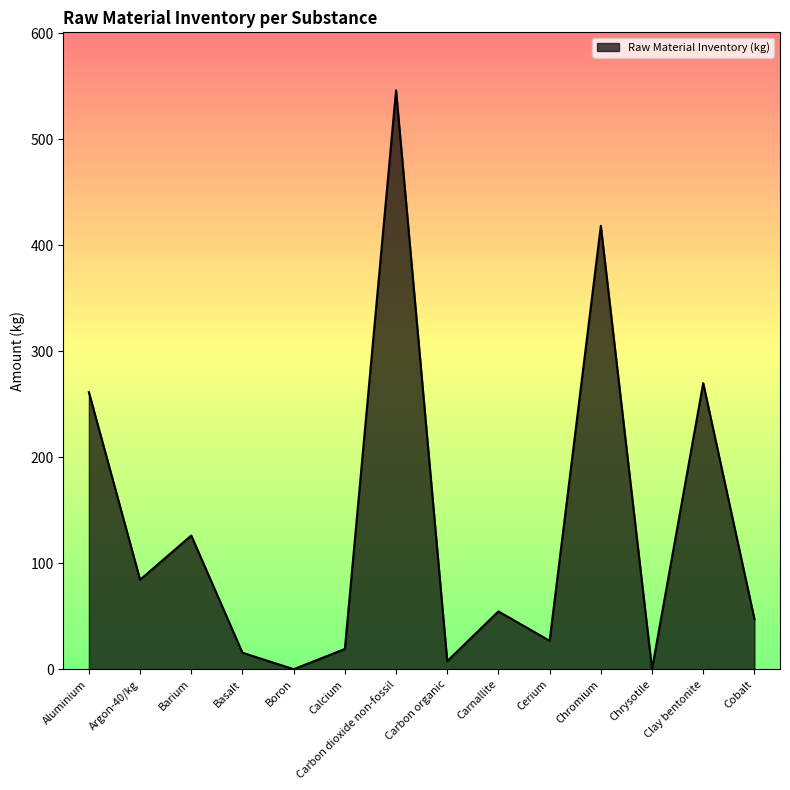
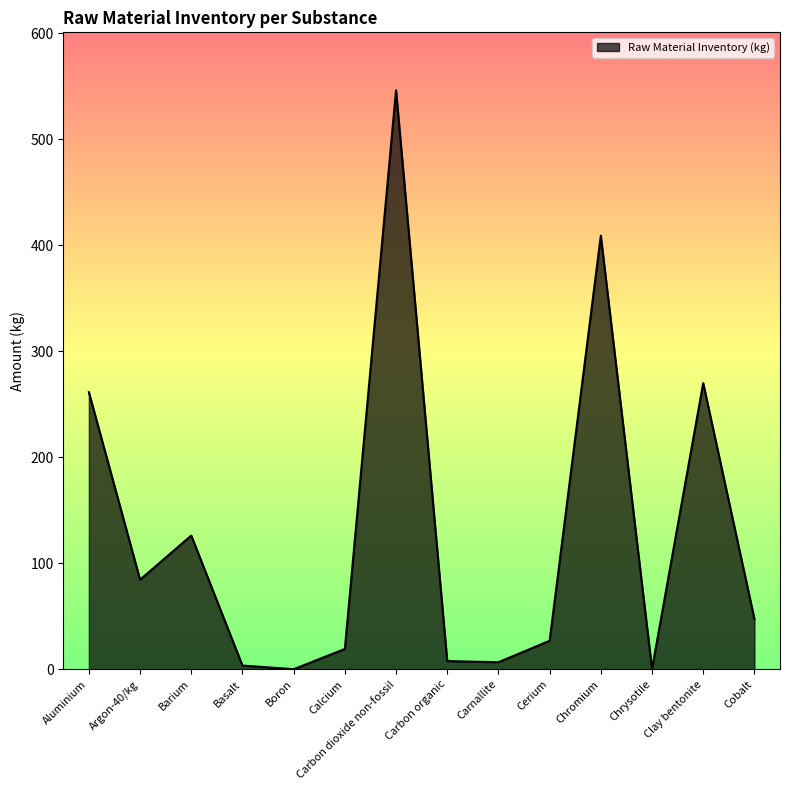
  {
    "Aluminium": 261,
    "Argon-40/kg": 85,
    "Barium": 126,
-   "Basalt": 16,
+   "Basalt": 4,
    "Boron": 0,
    "Calcium": 19,
    "Carbon dioxide non-fossil": 546,
    "Carbon organic": 8,
-   "Carnallite": 55,
+   "Carnallite": 7,
    "Cerium": 27,
-   "Chromium": 418,
+   "Chromium": 409,
    "Chrysotile": 0,
    "Clay bentonite": 270,
    "Cobalt": 48
  }
